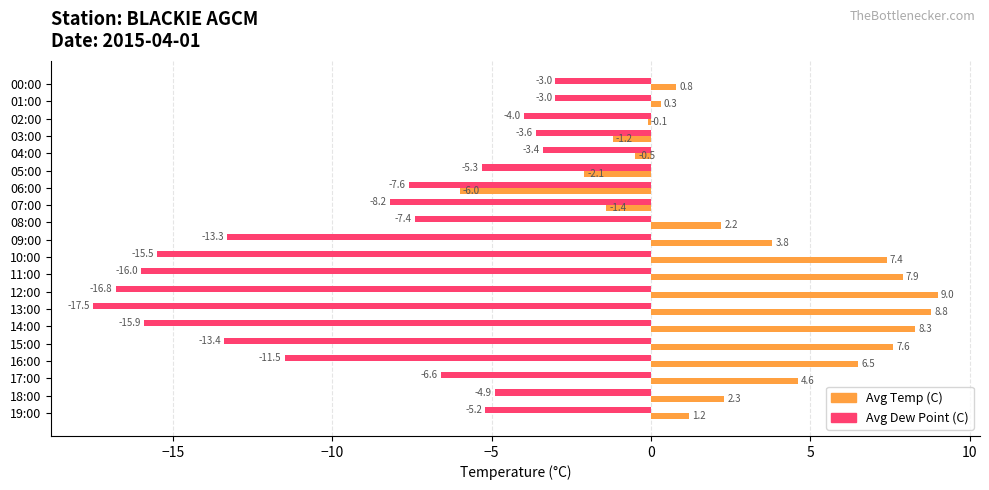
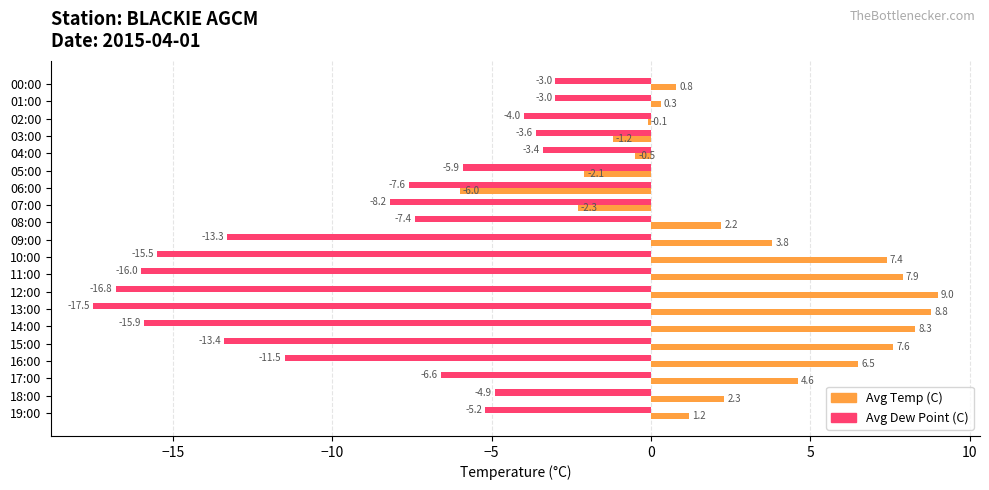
  {
    "Avg Temp (C)": {
      "00:00": 0.8,
      "01:00": 0.3,
      "02:00": -0.1,
      "03:00": -1.2,
      "04:00": -0.5,
      "05:00": -2.1,
      "06:00": -6.0,
-     "07:00": -1.4,
+     "07:00": -2.3,
      "08:00": 2.2,
      "09:00": 3.8,
      "10:00": 7.4,
      "11:00": 7.9,
      "12:00": 9.0,
      "13:00": 8.8,
      "14:00": 8.3,
      "15:00": 7.6,
      "16:00": 6.5,
      "17:00": 4.6,
      "18:00": 2.3,
      "19:00": 1.2
    },
    "Avg Dew Point (C)": {
      "00:00": -3.0,
      "01:00": -3.0,
      "02:00": -4.0,
      "03:00": -3.6,
      "04:00": -3.4,
-     "05:00": -5.3,
+     "05:00": -5.9,
      "06:00": -7.6,
      "07:00": -8.2,
      "08:00": -7.4,
      "09:00": -13.3,
      "10:00": -15.5,
      "11:00": -16.0,
      "12:00": -16.8,
      "13:00": -17.5,
      "14:00": -15.9,
      "15:00": -13.4,
      "16:00": -11.5,
      "17:00": -6.6,
      "18:00": -4.9,
      "19:00": -5.2
    }
  }
